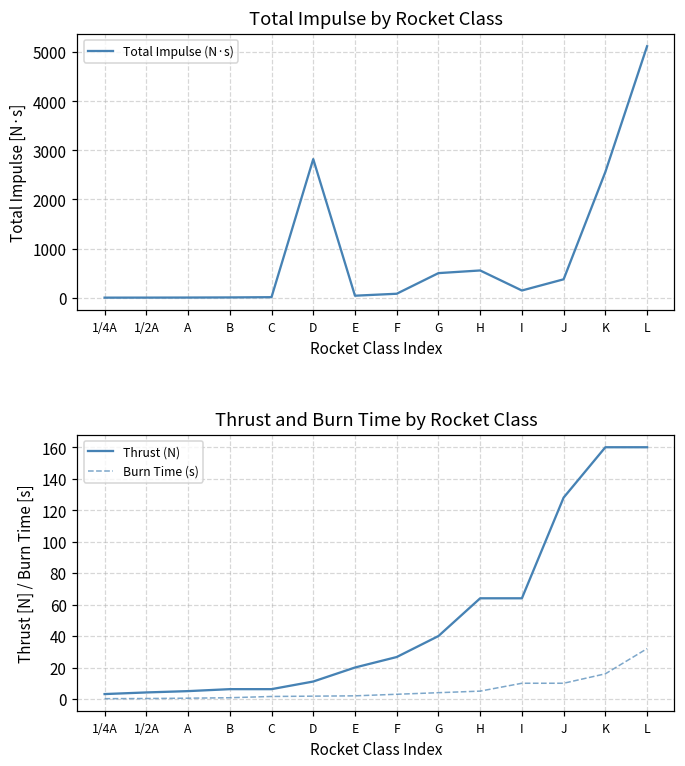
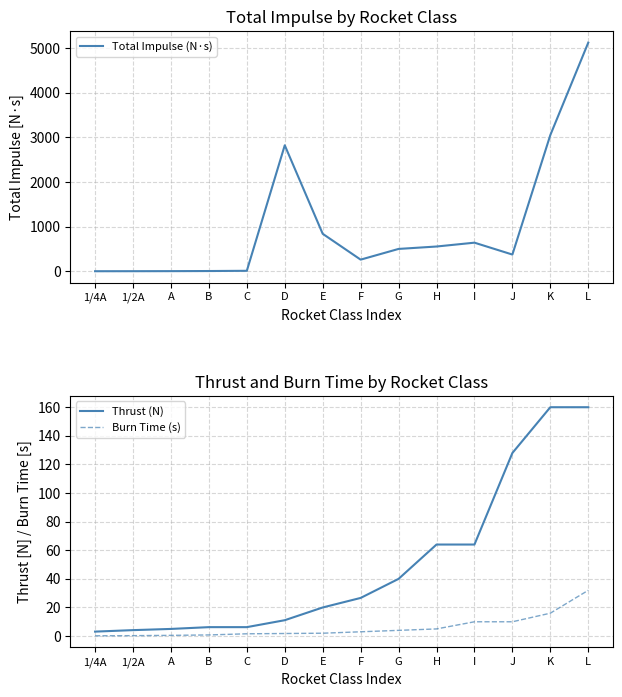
  {
    "Total Impulse by Rocket Class": {
      "1/4A": 0,
      "1/2A": 0,
      "A": 0,
      "B": 0,
      "C": 0,
      "D": 2800,
-     "E": 0,
-     "F": 100,
+     "E": 800,
+     "F": 300,
      "G": 500,
      "H": 600,
-     "I": 100,
+     "I": 600,
      "J": 400,
-     "K": 2600,
+     "K": 3100,
      "L": 5100
    }
  }
